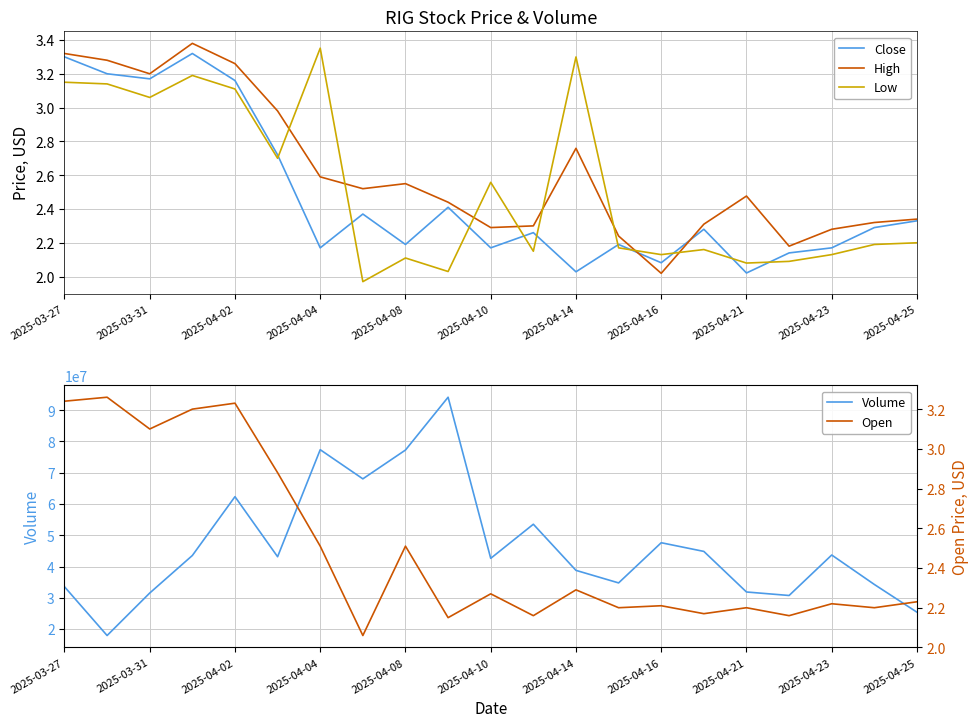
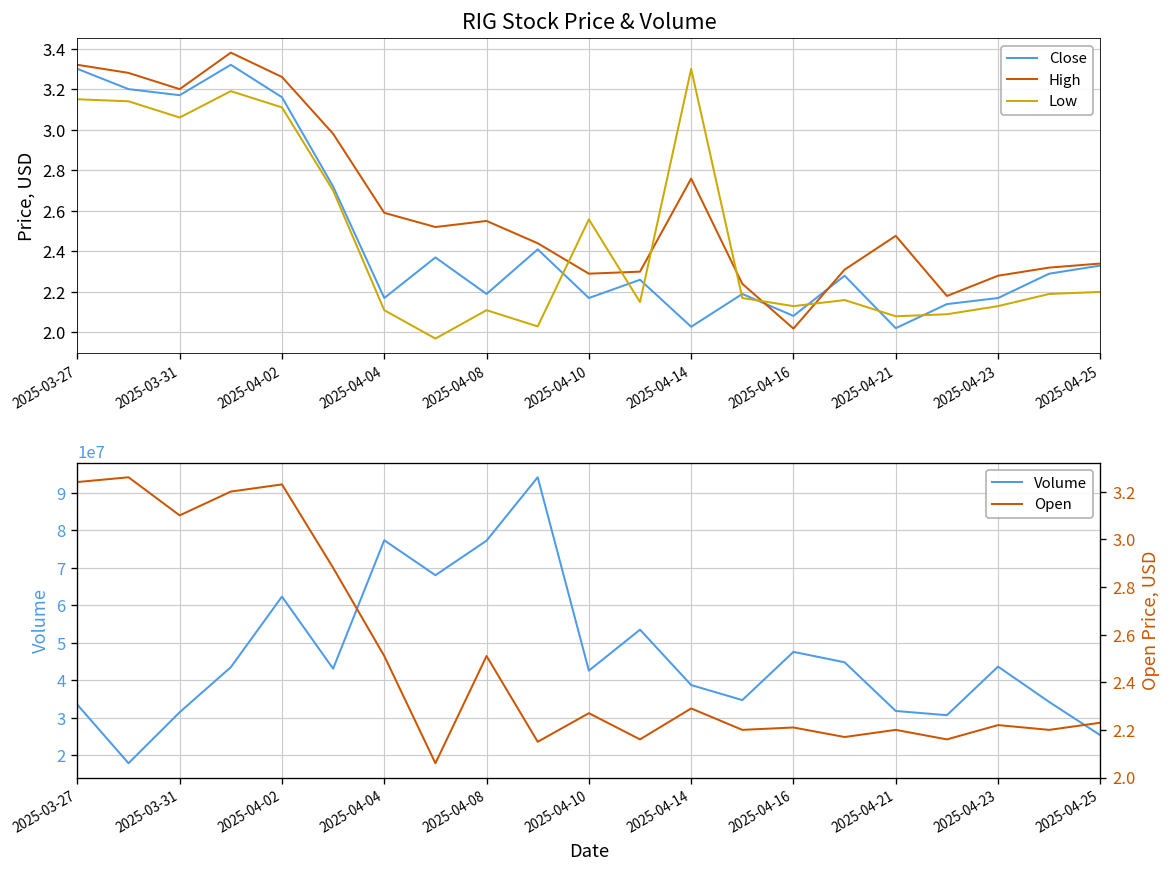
  {
    "RIG Stock Price & Volume": {
      "Close": {
        "2025-03-27": 3.30,
        "2025-03-31": 3.17,
        "2025-04-02": 3.16,
        "2025-04-04": 2.17,
        "2025-04-08": 2.19,
        "2025-04-10": 2.17,
        "2025-04-14": 2.03,
        "2025-04-16": 2.08,
        "2025-04-21": 2.02,
        "2025-04-23": 2.17
      },
      "High": {
        "2025-03-27": 3.32,
        "2025-03-31": 3.20,
        "2025-04-02": 3.26,
        "2025-04-04": 2.59,
        "2025-04-08": 2.55,
        "2025-04-10": 2.29,
        "2025-04-14": 2.76,
        "2025-04-16": 2.02,
        "2025-04-21": 2.48,
        "2025-04-23": 2.28
      },
      "Low": {
        "2025-03-27": 3.15,
        "2025-03-31": 3.06,
        "2025-04-02": 3.11,
-       "2025-04-04": 3.35,
+       "2025-04-04": 2.11,
        "2025-04-08": 2.11,
        "2025-04-10": 2.56,
        "2025-04-14": 3.30,
        "2025-04-16": 2.13,
        "2025-04-21": 2.08,
        "2025-04-23": 2.13,
        "2025-04-25": 2.20
      }
    }
  }
